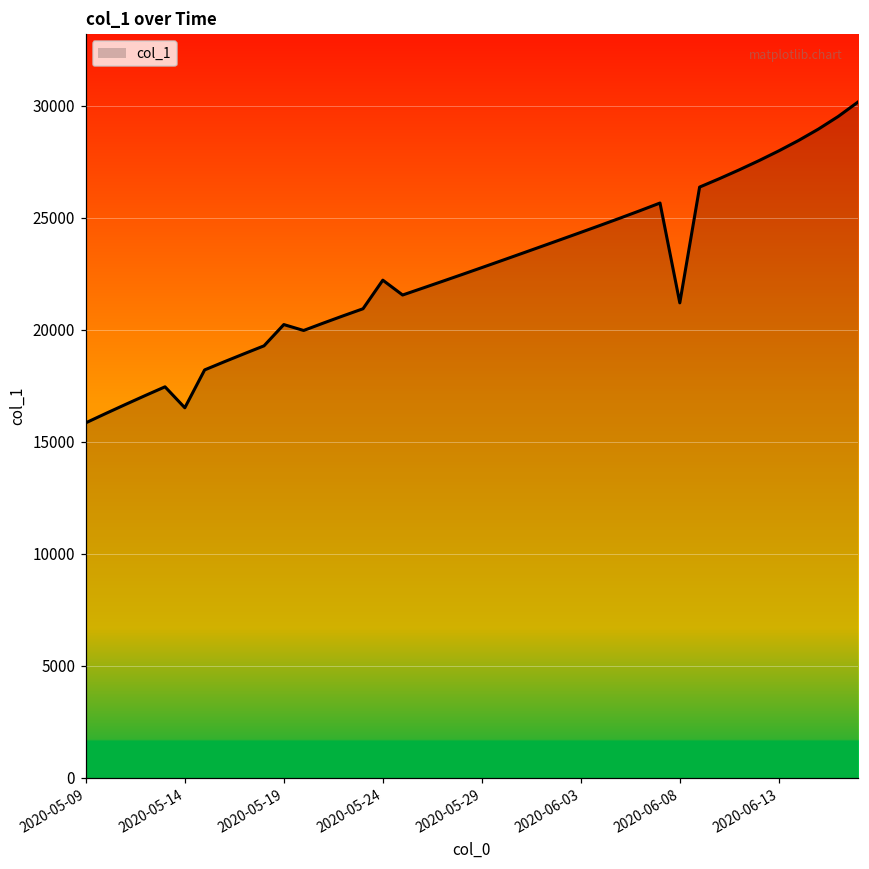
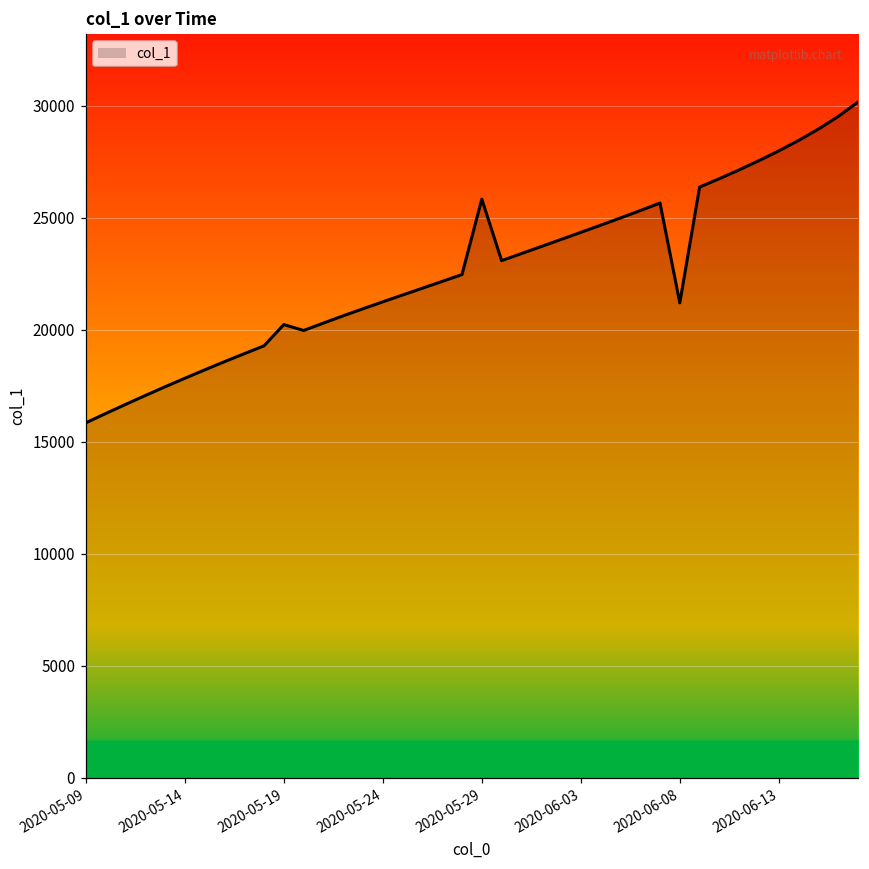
  {
    "2020-05-09": 15800,
-   "2020-05-14": 16500,
+   "2020-05-14": 17800,
    "2020-05-19": 20200,
-   "2020-05-24": 22200,
-   "2020-05-29": 22800,
+   "2020-05-24": 21200,
+   "2020-05-29": 25800,
    "2020-06-03": 24300,
    "2020-06-08": 21200,
    "2020-06-13": 28000
  }
